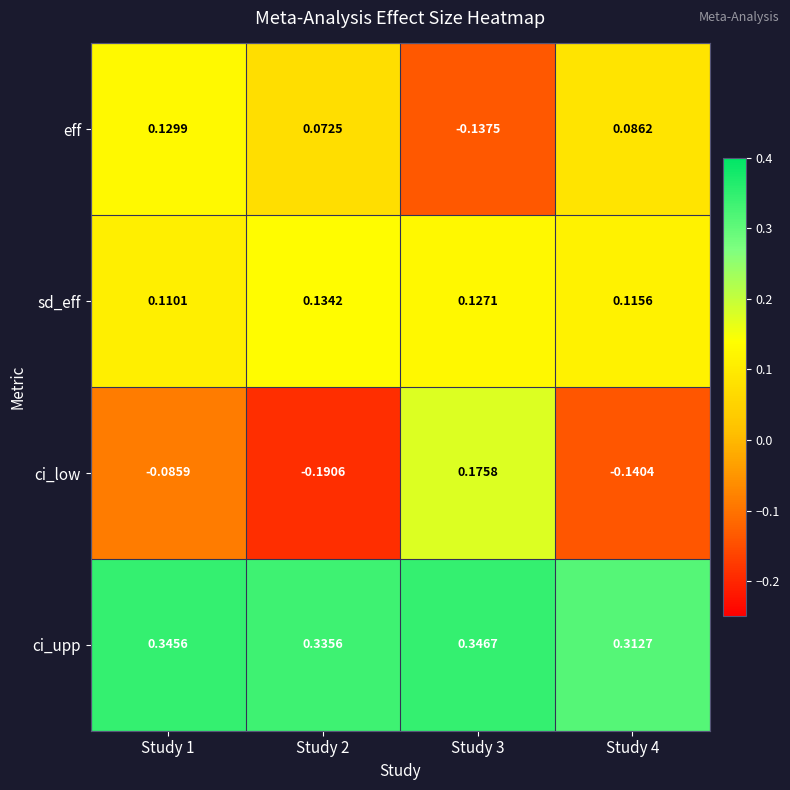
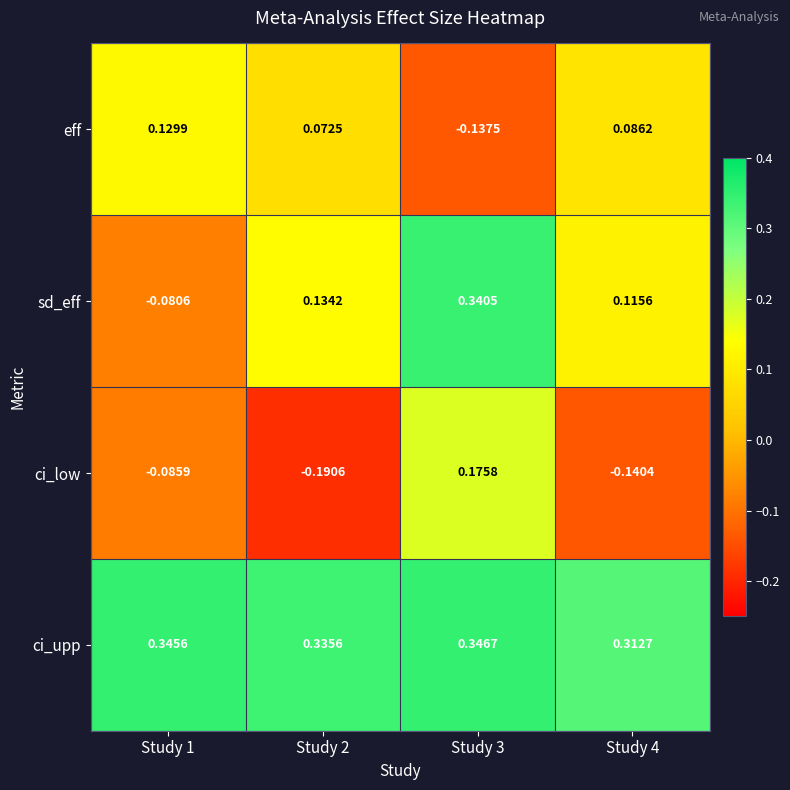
  {
    "eff": {
      "Study 1": 0.1299,
      "Study 2": 0.0725,
      "Study 3": -0.1375,
      "Study 4": 0.0862
    },
    "sd_eff": {
-     "Study 1": 0.1101,
+     "Study 1": -0.0806,
      "Study 2": 0.1342,
-     "Study 3": 0.1271,
+     "Study 3": 0.3405,
      "Study 4": 0.1156
    },
    "ci_low": {
      "Study 1": -0.0859,
      "Study 2": -0.1906,
      "Study 3": 0.1758,
      "Study 4": -0.1404
    },
    "ci_upp": {
      "Study 1": 0.3456,
      "Study 2": 0.3356,
      "Study 3": 0.3467,
      "Study 4": 0.3127
    }
  }
